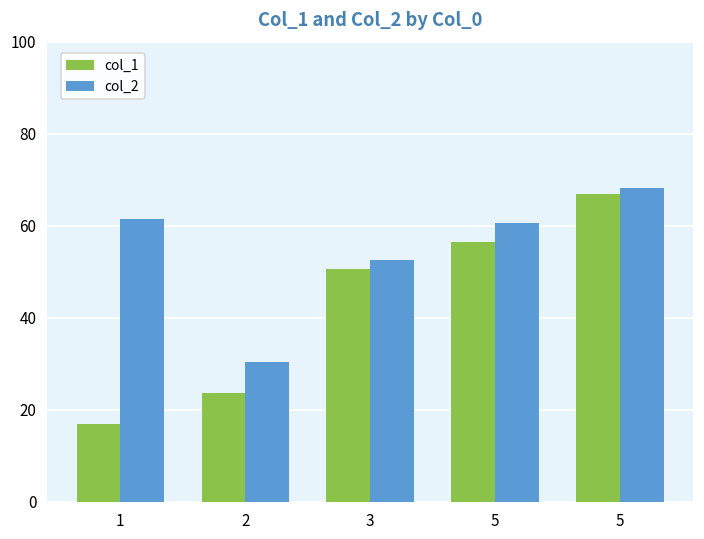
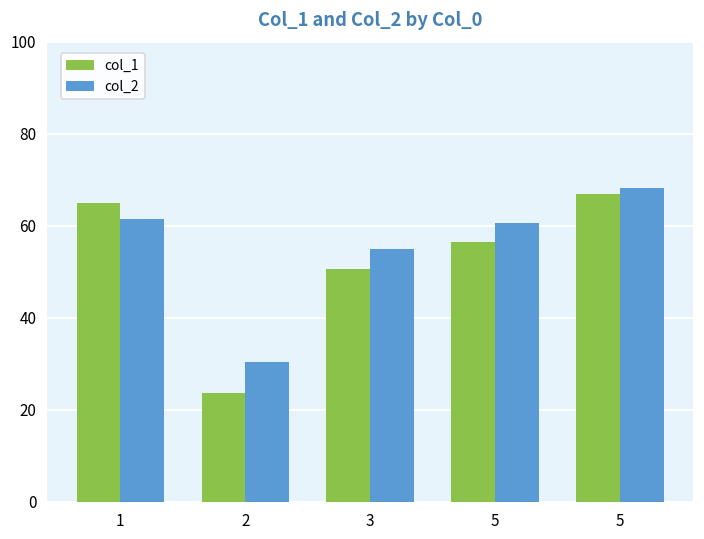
  {
    "col_1": {
-     "1": 17,
+     "1": 65,
      "2": 24,
      "3": 51
    },
    "col_2": {
      "1": 61,
      "2": 31,
-     "3": 52
+     "3": 55
    }
  }
